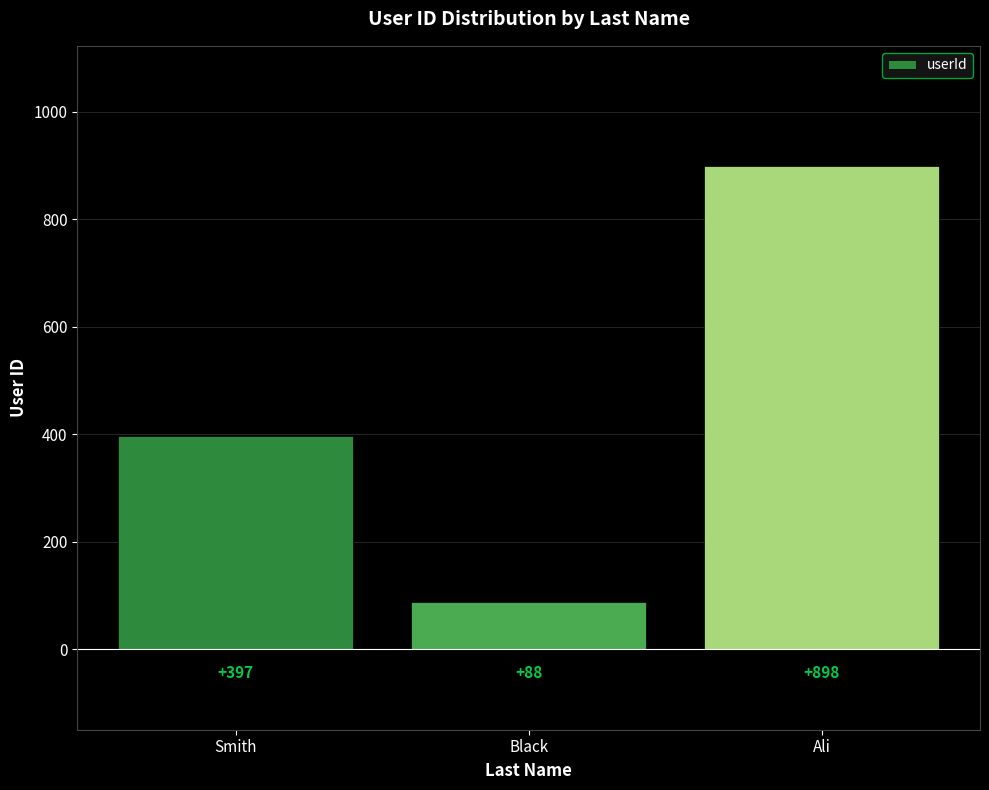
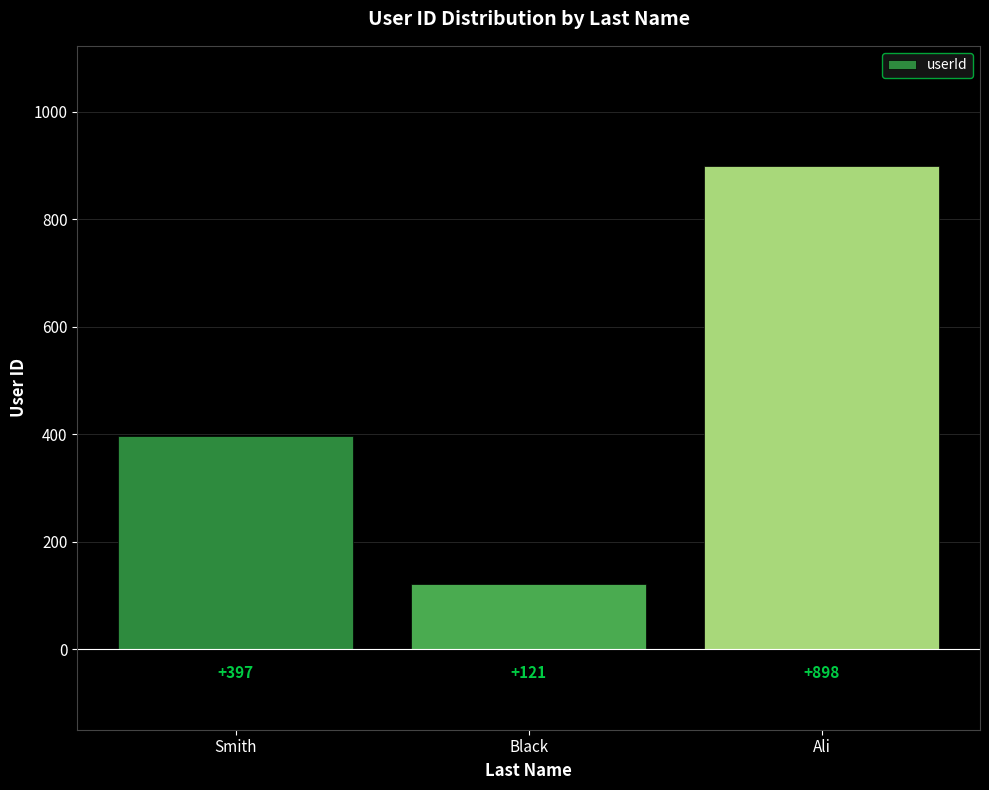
  {
-   "Black": "+88"
+   "Black": "+121"
  }
